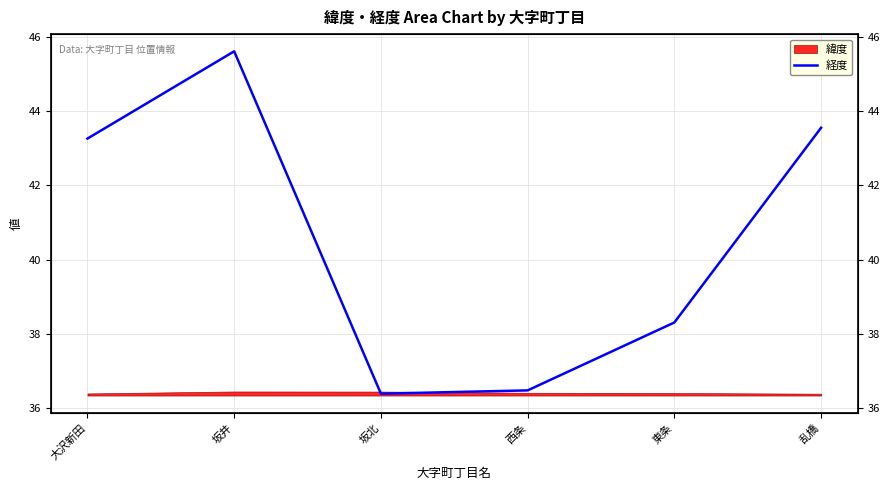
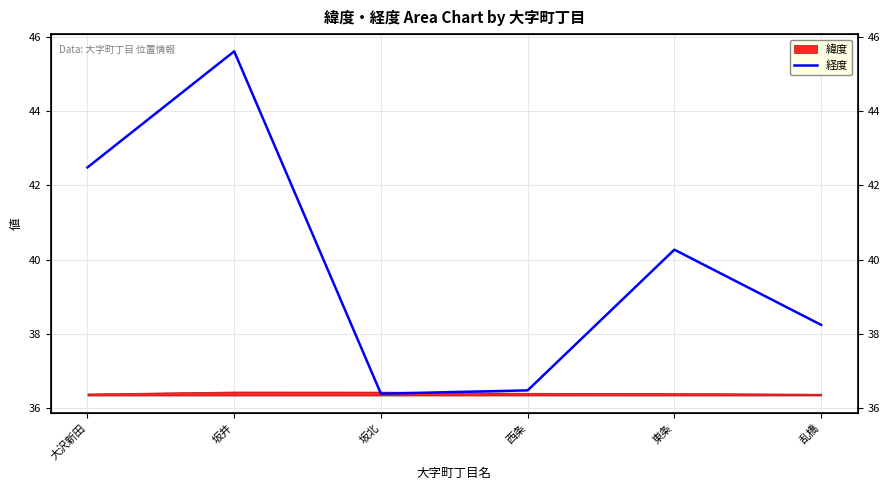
  {
    "経度": {
-     "大沢新田": 43.3,
+     "大沢新田": 42.5,
      "坂井": 45.6,
-     "東条": 38.3,
-     "乱橋": 43.6
+     "東条": 40.3,
+     "乱橋": 38.2
    },
    "緯度": {
      "坂井": 36.4,
      "東条": 36.4
    }
  }
